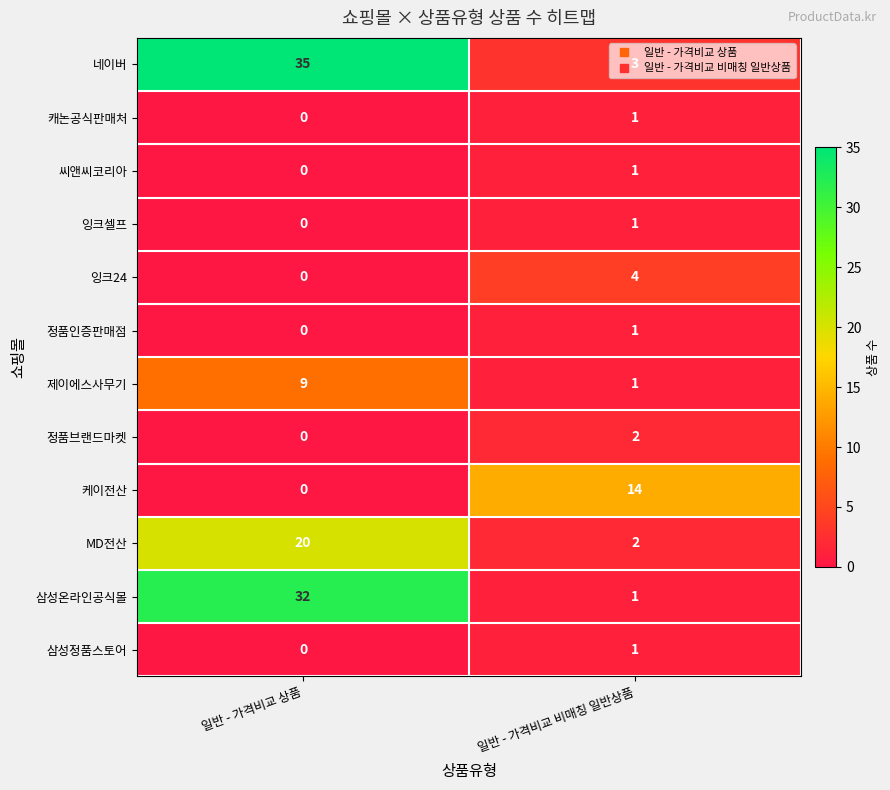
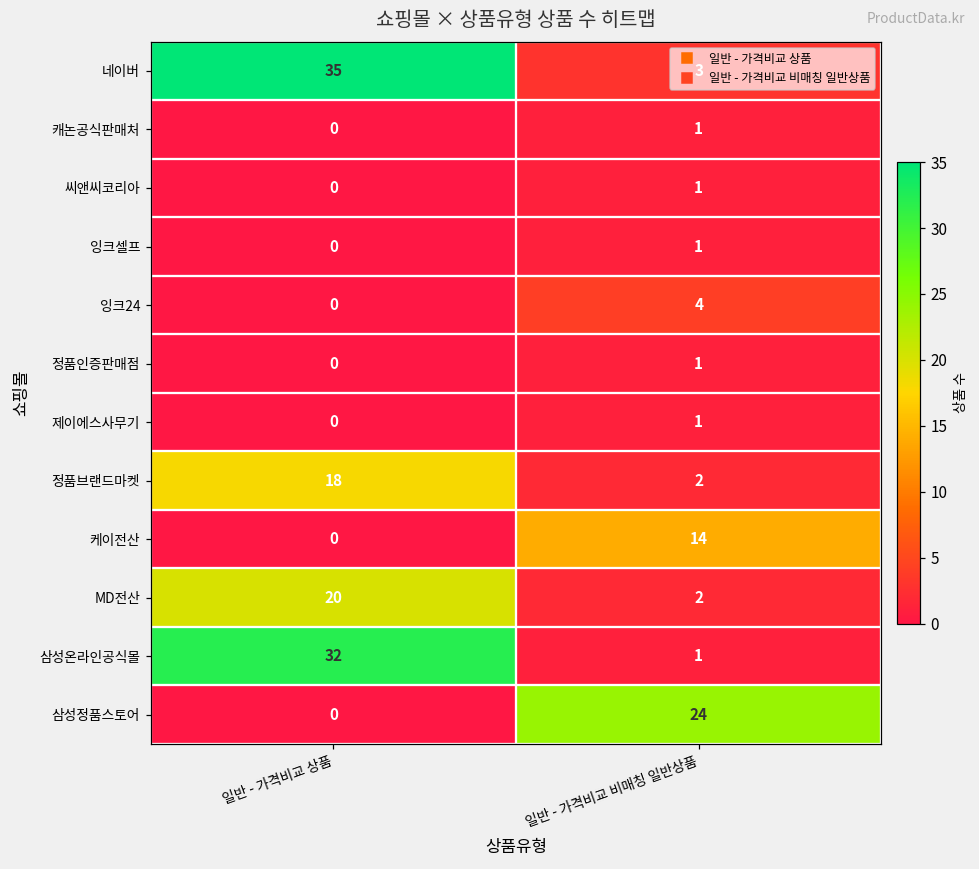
  {
    "네이버": {
      "일반 - 가격비교 상품": 35
    },
    "캐논공식판매처": {
      "일반 - 가격비교 상품": 0,
      "일반 - 가격비교 비매칭 일반상품": 1
    },
    "씨앤씨코리아": {
      "일반 - 가격비교 상품": 0,
      "일반 - 가격비교 비매칭 일반상품": 1
    },
    "잉크셀프": {
      "일반 - 가격비교 상품": 0,
      "일반 - 가격비교 비매칭 일반상품": 1
    },
    "잉크24": {
      "일반 - 가격비교 상품": 0,
      "일반 - 가격비교 비매칭 일반상품": 4
    },
    "정품인증판매점": {
      "일반 - 가격비교 상품": 0,
      "일반 - 가격비교 비매칭 일반상품": 1
    },
    "제이에스사무기": {
-     "일반 - 가격비교 상품": 9,
+     "일반 - 가격비교 상품": 0,
      "일반 - 가격비교 비매칭 일반상품": 1
    },
    "정품브랜드마켓": {
-     "일반 - 가격비교 상품": 0,
+     "일반 - 가격비교 상품": 18,
      "일반 - 가격비교 비매칭 일반상품": 2
    },
    "케이전산": {
      "일반 - 가격비교 상품": 0,
      "일반 - 가격비교 비매칭 일반상품": 14
    },
    "MD전산": {
      "일반 - 가격비교 상품": 20,
      "일반 - 가격비교 비매칭 일반상품": 2
    },
    "삼성온라인공식몰": {
      "일반 - 가격비교 상품": 32,
      "일반 - 가격비교 비매칭 일반상품": 1
    },
    "삼성정품스토어": {
      "일반 - 가격비교 상품": 0,
-     "일반 - 가격비교 비매칭 일반상품": 1
+     "일반 - 가격비교 비매칭 일반상품": 24
    }
  }
